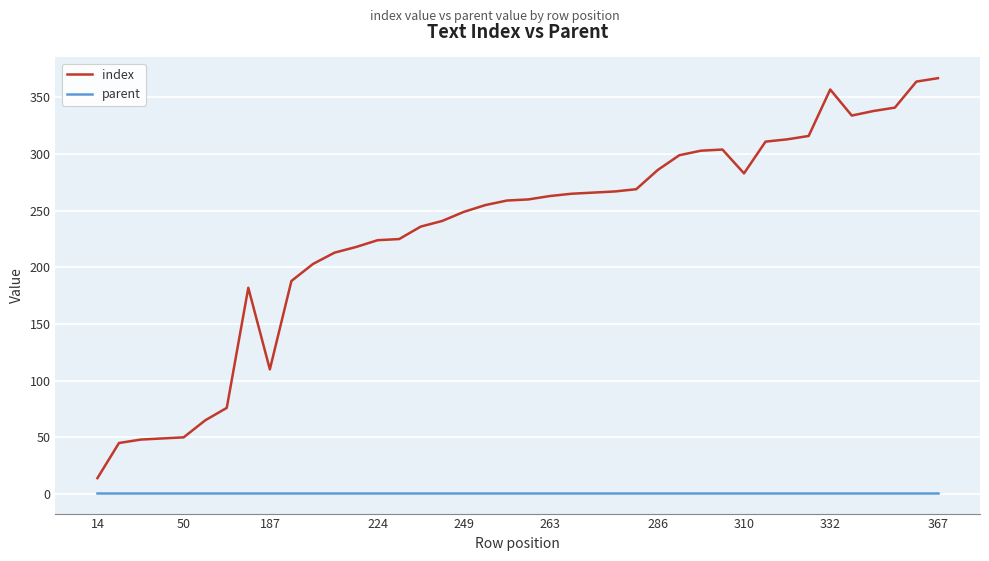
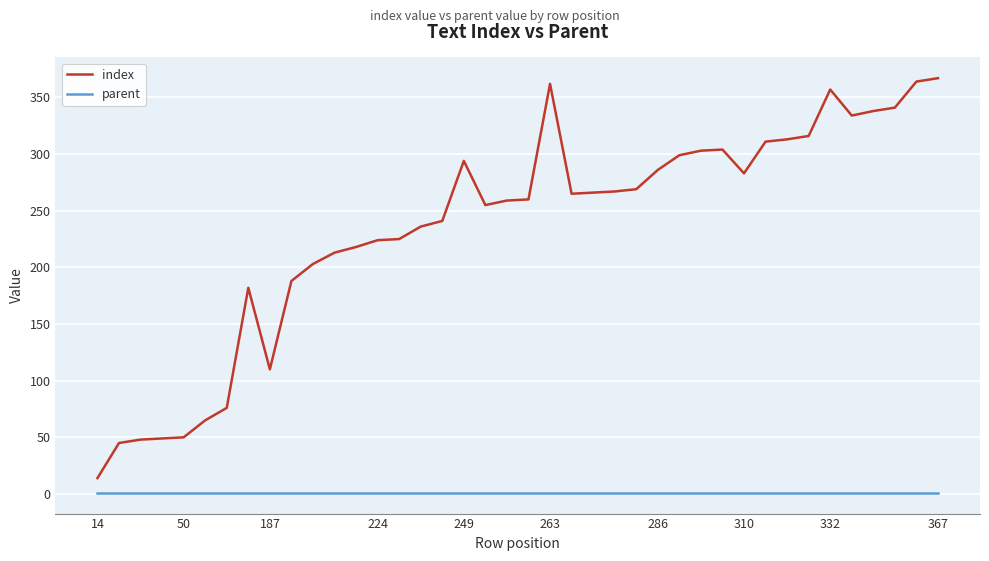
  {
    "index": {
      "14": 14,
      "50": 50,
      "187": 110,
      "224": 224,
-     "249": 249,
-     "263": 263,
+     "249": 294,
+     "263": 362,
      "286": 286,
      "310": 283,
      "332": 357,
      "367": 367
    },
    "parent": {
      "14": 1,
      "50": 1,
      "187": 1,
      "224": 1,
      "249": 1,
      "263": 1,
      "286": 1,
      "310": 1,
      "332": 1,
      "367": 1
    }
  }
